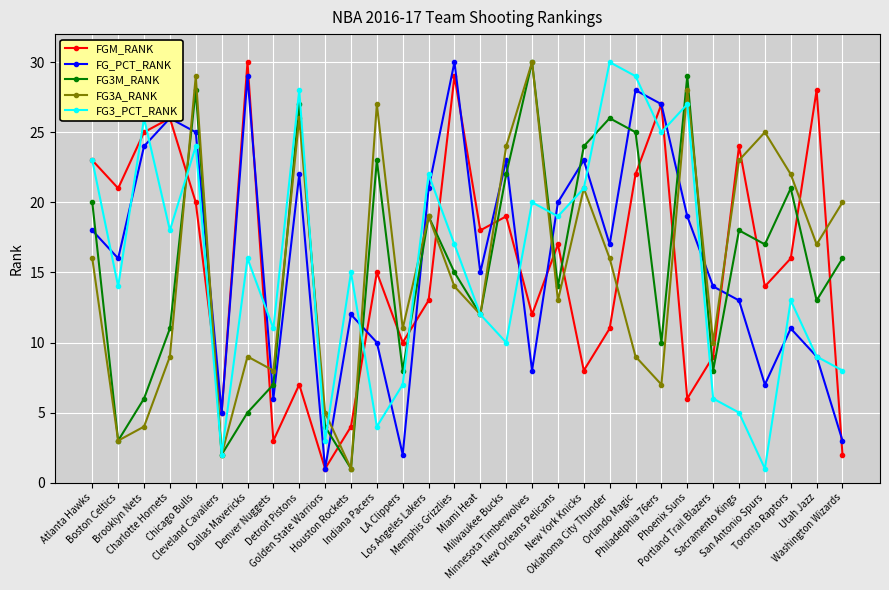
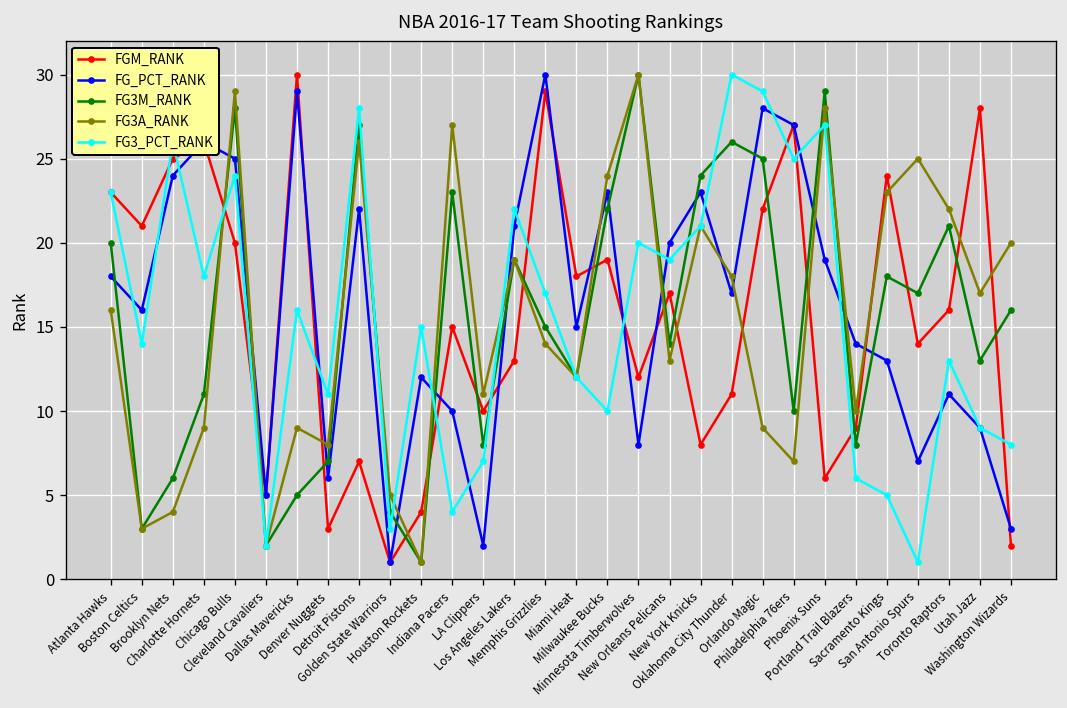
  {
    "FGM_RANK": {
      "Boston Celtics": 21,
      "Brooklyn Nets": 25,
      "Chicago Bulls": 20,
      "Dallas Mavericks": 30,
      "Denver Nuggets": 3,
      "Detroit Pistons": 7,
      "Houston Rockets": 4,
      "Indiana Pacers": 15,
      "LA Clippers": 10,
      "Los Angeles Lakers": 13,
      "Memphis Grizzlies": 29,
      "Miami Heat": 18,
      "Milwaukee Bucks": 19,
      "Minnesota Timberwolves": 12,
      "New Orleans Pelicans": 17,
      "New York Knicks": 8,
      "Oklahoma City Thunder": 11,
      "Orlando Magic": 22,
      "Phoenix Suns": 6,
      "Portland Trail Blazers": 9,
      "Sacramento Kings": 24,
      "San Antonio Spurs": 14,
      "Toronto Raptors": 16,
      "Utah Jazz": 28,
      "Washington Wizards": 2
    },
    "FG_PCT_RANK": {
      "Atlanta Hawks": 18,
      "Boston Celtics": 16,
      "Brooklyn Nets": 24,
      "Chicago Bulls": 25,
      "Dallas Mavericks": 29,
      "Denver Nuggets": 6,
      "Detroit Pistons": 22,
      "Houston Rockets": 12,
      "Indiana Pacers": 10,
      "LA Clippers": 2,
      "Los Angeles Lakers": 21,
      "Memphis Grizzlies": 30,
      "Miami Heat": 15,
      "Milwaukee Bucks": 23,
      "Minnesota Timberwolves": 8,
      "New Orleans Pelicans": 20,
      "New York Knicks": 23,
      "Oklahoma City Thunder": 17,
      "Orlando Magic": 28,
      "Phoenix Suns": 19,
      "Portland Trail Blazers": 14,
      "Sacramento Kings": 13,
      "San Antonio Spurs": 7,
      "Toronto Raptors": 11,
      "Washington Wizards": 3
    },
    "FG3M_RANK": {
      "Atlanta Hawks": 20,
      "Brooklyn Nets": 6,
      "Charlotte Hornets": 11,
      "Chicago Bulls": 28,
      "Dallas Mavericks": 5,
      "Denver Nuggets": 7,
      "Detroit Pistons": 27,
      "Golden State Warriors": 4,
      "Indiana Pacers": 23,
      "LA Clippers": 8,
      "Memphis Grizzlies": 15,
      "Milwaukee Bucks": 22,
      "New Orleans Pelicans": 14,
      "New York Knicks": 24,
      "Oklahoma City Thunder": 26,
      "Orlando Magic": 25,
      "Philadelphia 76ers": 10,
      "Phoenix Suns": 29,
      "Portland Trail Blazers": 8,
      "Sacramento Kings": 18,
      "San Antonio Spurs": 17,
      "Toronto Raptors": 21,
      "Utah Jazz": 13,
      "Washington Wizards": 16
    },
    "FG3A_RANK": {
      "Atlanta Hawks": 16,
      "Brooklyn Nets": 4,
      "Charlotte Hornets": 9,
      "Chicago Bulls": 29,
      "Dallas Mavericks": 9,
      "Denver Nuggets": 8,
      "Detroit Pistons": 26,
      "Golden State Warriors": 5,
      "Indiana Pacers": 27,
      "LA Clippers": 11,
      "Memphis Grizzlies": 14,
      "Milwaukee Bucks": 24,
      "New Orleans Pelicans": 13,
-     "Oklahoma City Thunder": 16,
+     "Oklahoma City Thunder": 18,
      "Orlando Magic": 9,
      "Philadelphia 76ers": 7,
      "Phoenix Suns": 28,
      "Portland Trail Blazers": 10,
      "Sacramento Kings": 23,
      "San Antonio Spurs": 25,
      "Toronto Raptors": 22,
      "Utah Jazz": 17,
      "Washington Wizards": 20
    },
    "FG3_PCT_RANK": {
      "Boston Celtics": 14,
      "Charlotte Hornets": 18,
      "Chicago Bulls": 24,
      "Dallas Mavericks": 16,
      "Denver Nuggets": 11,
      "Detroit Pistons": 28,
      "Golden State Warriors": 3,
      "Houston Rockets": 15,
      "Indiana Pacers": 4,
      "LA Clippers": 7,
      "Los Angeles Lakers": 22,
      "Memphis Grizzlies": 17,
      "Milwaukee Bucks": 10,
      "Minnesota Timberwolves": 20,
      "New Orleans Pelicans": 19,
      "Oklahoma City Thunder": 30,
      "Orlando Magic": 29,
      "Philadelphia 76ers": 25,
      "Phoenix Suns": 27,
      "Portland Trail Blazers": 6,
      "Sacramento Kings": 5,
      "San Antonio Spurs": 1,
      "Toronto Raptors": 13,
      "Washington Wizards": 8
    }
  }
